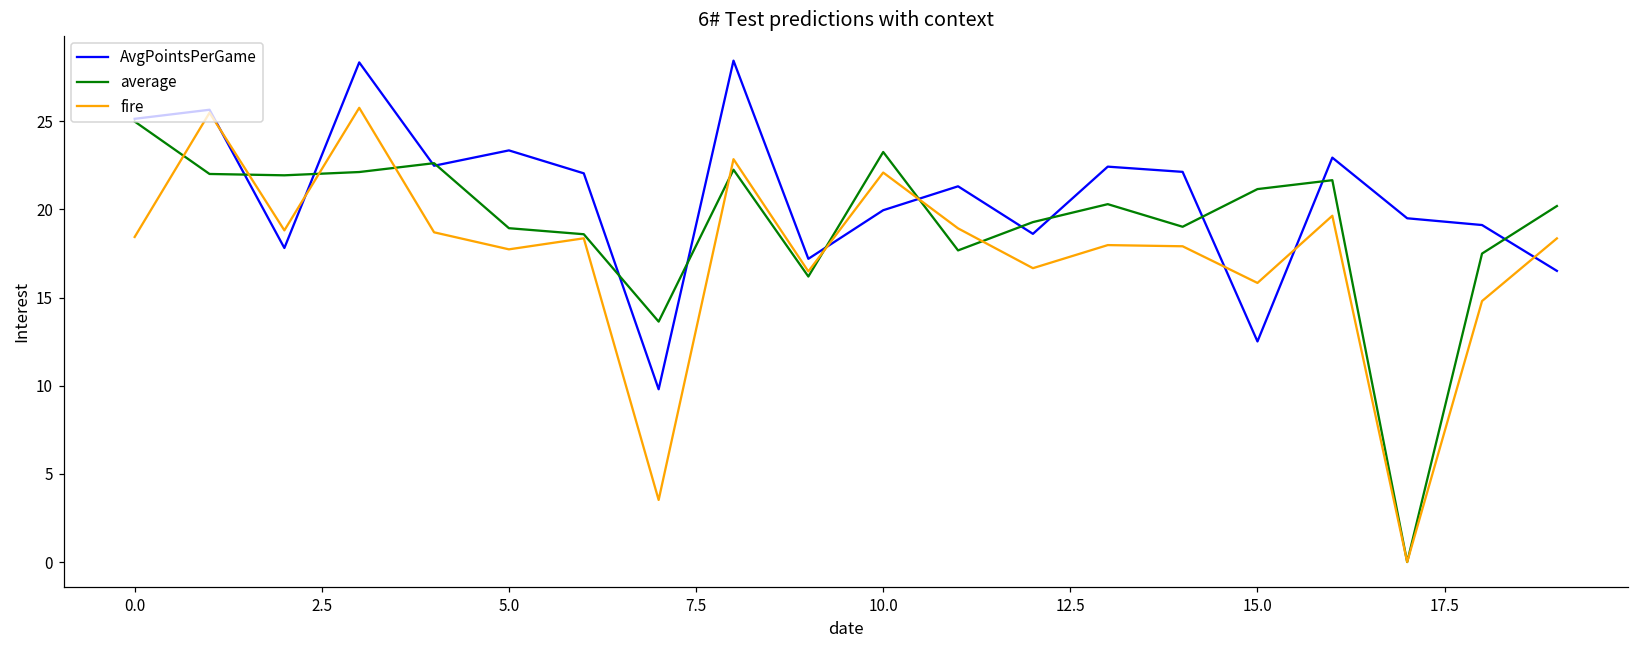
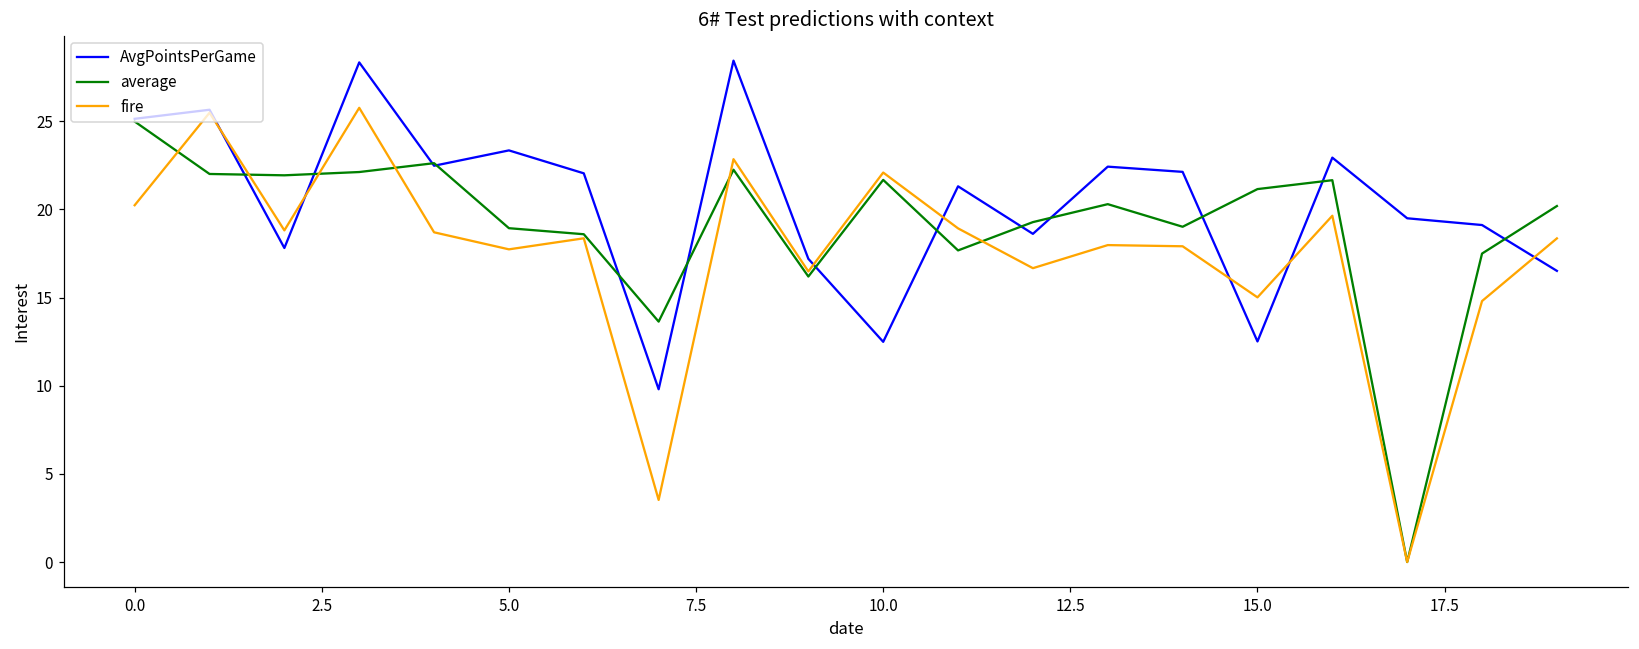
  {
    "AvgPointsPerGame": {
      "5.0": 23.4,
-     "10.0": 20.0,
+     "10.0": 12.5,
      "15.0": 12.5
    },
    "average": {
      "5.0": 18.9,
-     "10.0": 23.3,
+     "10.0": 21.7,
      "15.0": 21.2
    },
    "fire": {
-     "0.0": 18.4,
+     "0.0": 20.2,
      "5.0": 17.7,
      "10.0": 22.1,
-     "15.0": 15.8
+     "15.0": 15.0
    }
  }
